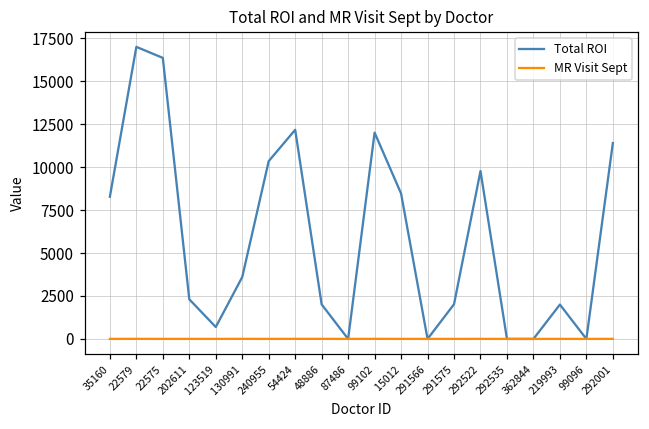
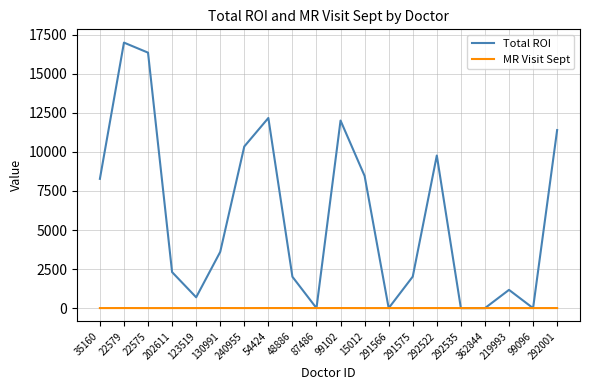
  {
    "Total ROI": {
      "35160": 8300,
      "22579": 17000,
      "22575": 16400,
      "202611": 2300,
      "123519": 700,
      "130991": 3600,
      "240955": 10300,
      "54424": 12200,
      "48886": 2000,
      "99102": 12000,
      "15012": 8500,
      "291575": 2000,
      "292522": 9800,
-     "219993": 2000,
+     "219993": 1200,
      "292001": 11400
    },
    "MR Visit Sept": {
      "35160": 0,
      "22579": 0,
      "22575": 0,
      "202611": 0,
      "123519": 0,
      "130991": 0,
      "240955": 0,
      "54424": 0,
      "48886": 0,
      "99102": 0,
      "15012": 0,
      "291575": 0,
      "292522": 0,
      "219993": 0,
      "292001": 0
    }
  }
